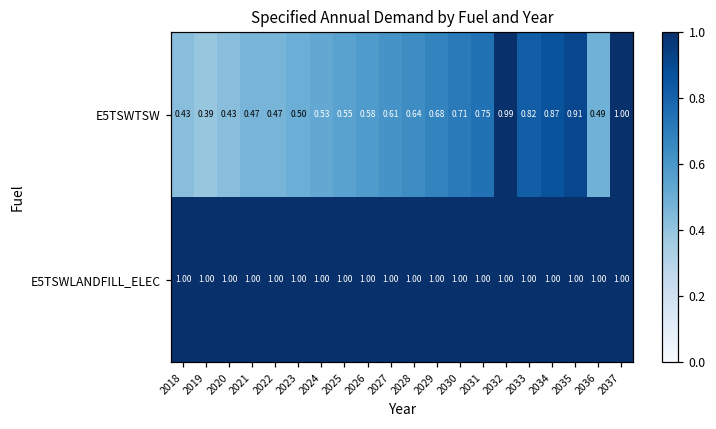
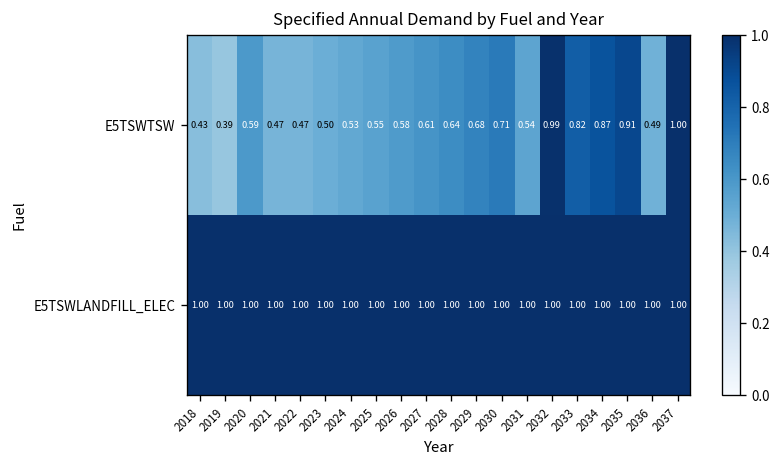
  {
    "E5TSWTSW": {
      "2018": 0.43,
      "2019": 0.39,
-     "2020": 0.43,
+     "2020": 0.59,
      "2021": 0.47,
      "2022": 0.47,
      "2023": 0.50,
      "2024": 0.53,
      "2025": 0.55,
      "2026": 0.58,
      "2027": 0.61,
      "2028": 0.64,
      "2029": 0.68,
      "2030": 0.71,
-     "2031": 0.75,
+     "2031": 0.54,
      "2032": 0.99,
      "2033": 0.82,
      "2034": 0.87,
      "2035": 0.91,
      "2036": 0.49,
      "2037": 1.00
    },
    "E5TSWLANDFILL_ELEC": {
      "2018": 1.00,
      "2019": 1.00,
      "2020": 1.00,
      "2021": 1.00,
      "2022": 1.00,
      "2023": 1.00,
      "2024": 1.00,
      "2025": 1.00,
      "2026": 1.00,
      "2027": 1.00,
      "2028": 1.00,
      "2029": 1.00,
      "2030": 1.00,
      "2031": 1.00,
      "2032": 1.00,
      "2033": 1.00,
      "2034": 1.00,
      "2035": 1.00,
      "2036": 1.00,
      "2037": 1.00
    }
  }
